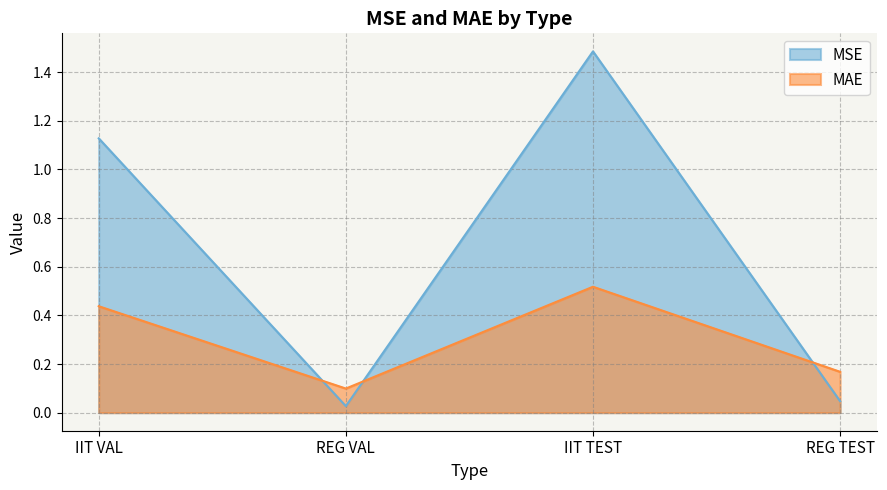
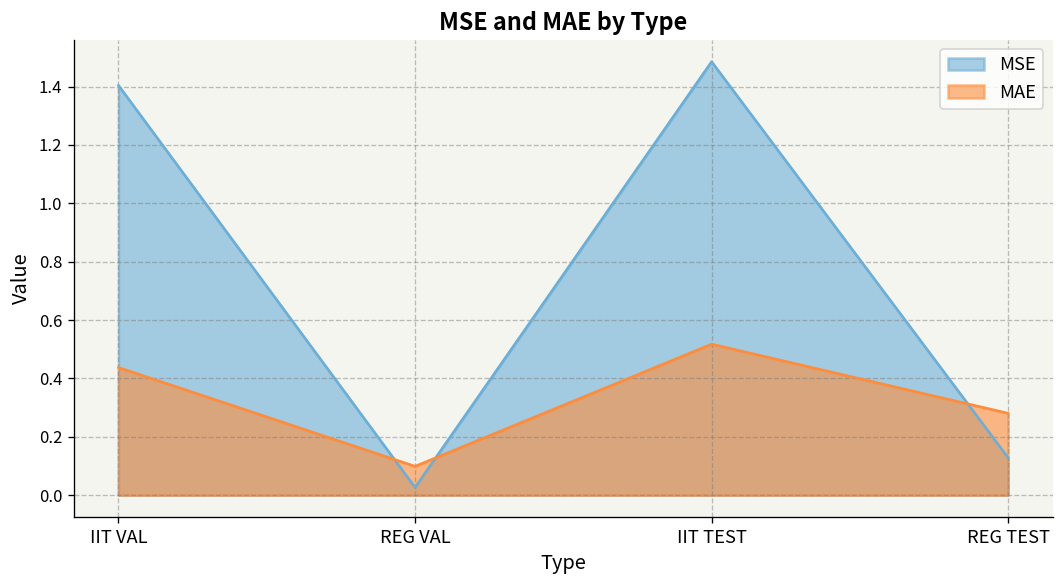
  {
    "MSE": {
-     "IIT VAL": 1.13,
+     "IIT VAL": 1.40,
      "REG VAL": 0.03,
      "IIT TEST": 1.49,
-     "REG TEST": 0.05
+     "REG TEST": 0.13
    },
    "MAE": {
      "IIT VAL": 0.44,
      "REG VAL": 0.10,
      "IIT TEST": 0.52,
-     "REG TEST": 0.17
+     "REG TEST": 0.28
    }
  }
